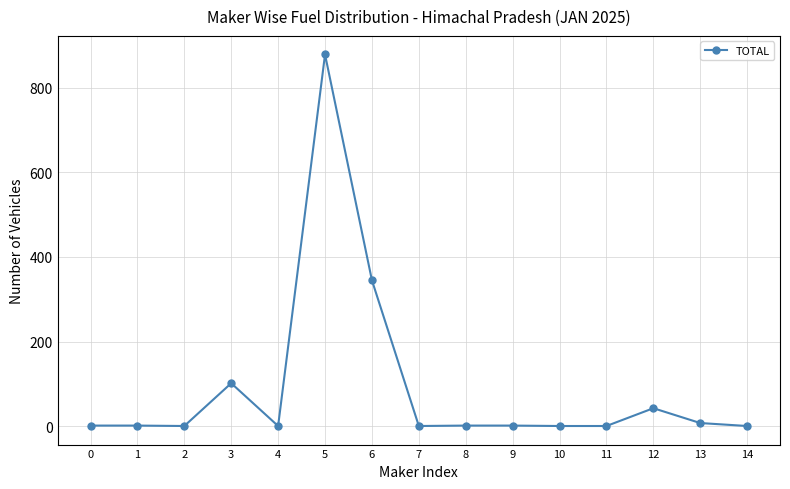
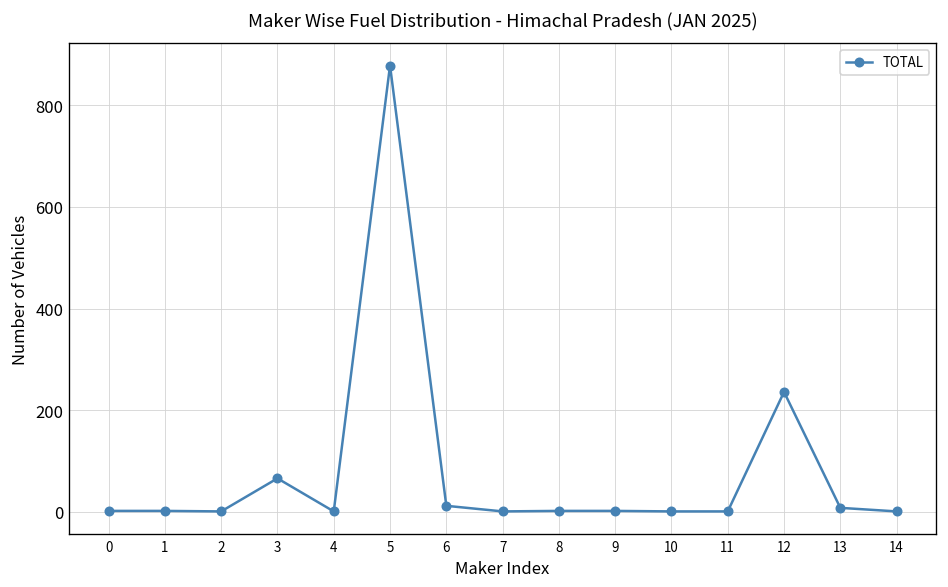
  {
    "0": 0,
    "1": 0,
    "2": 0,
-   "3": 100,
+   "3": 70,
    "4": 0,
    "5": 880,
-   "6": 350,
+   "6": 10,
    "7": 0,
    "8": 0,
    "9": 0,
    "10": 0,
    "11": 0,
-   "12": 40,
+   "12": 240,
    "13": 10,
    "14": 0
  }
